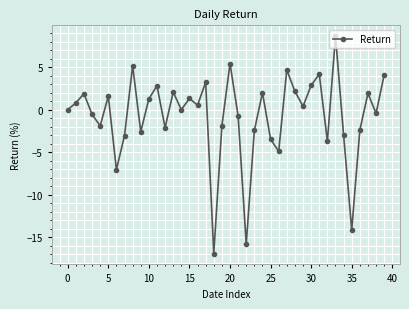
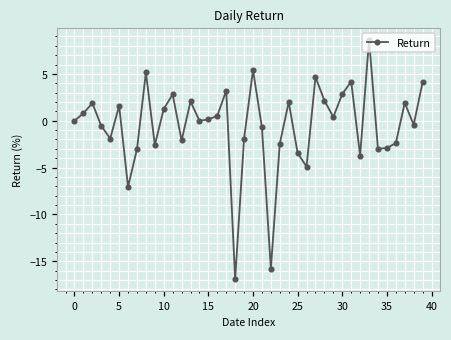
  {
    "0": 0,
    "5": 2,
    "10": 1,
-   "15": 1,
+   "15": 0,
    "20": 5,
    "25": -3,
    "30": 3,
-   "35": -14
+   "35": -3
  }
